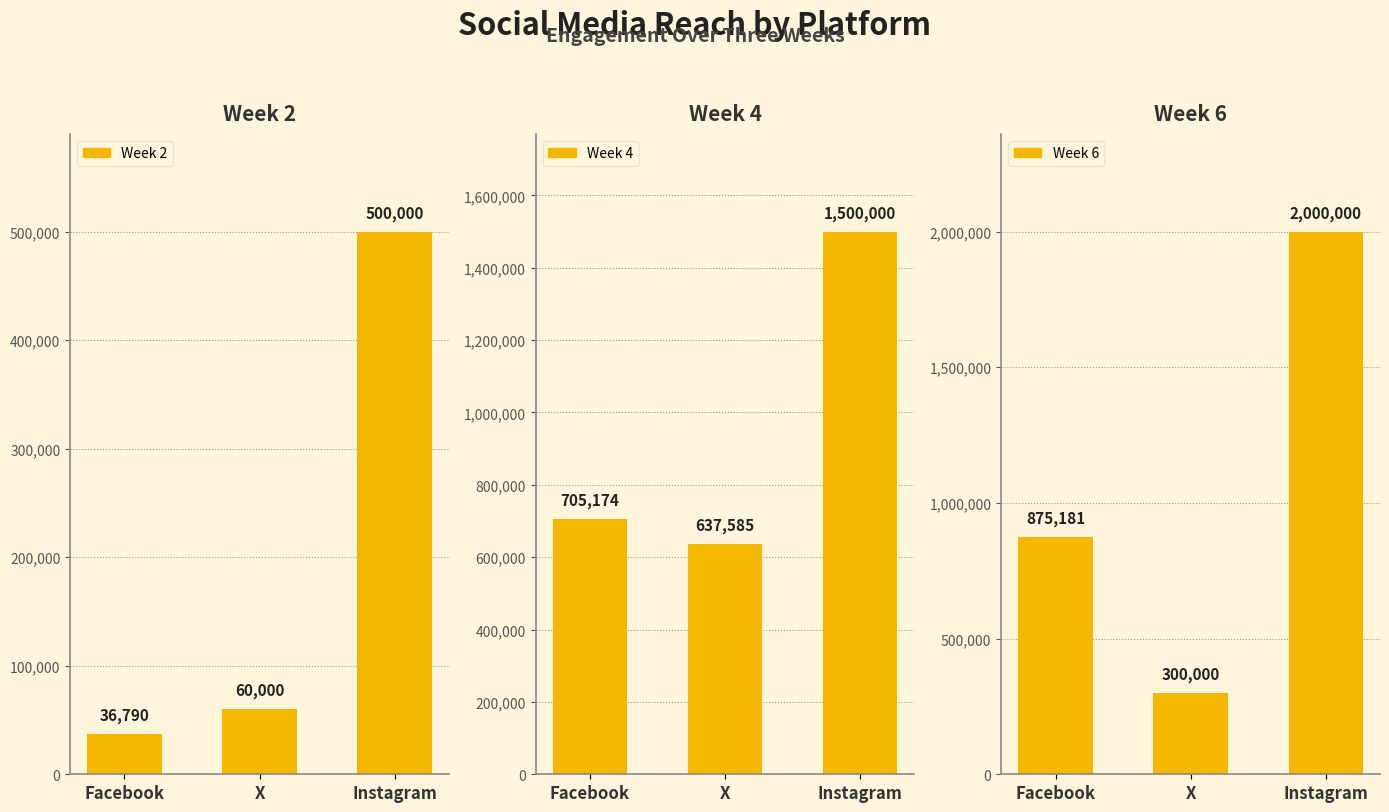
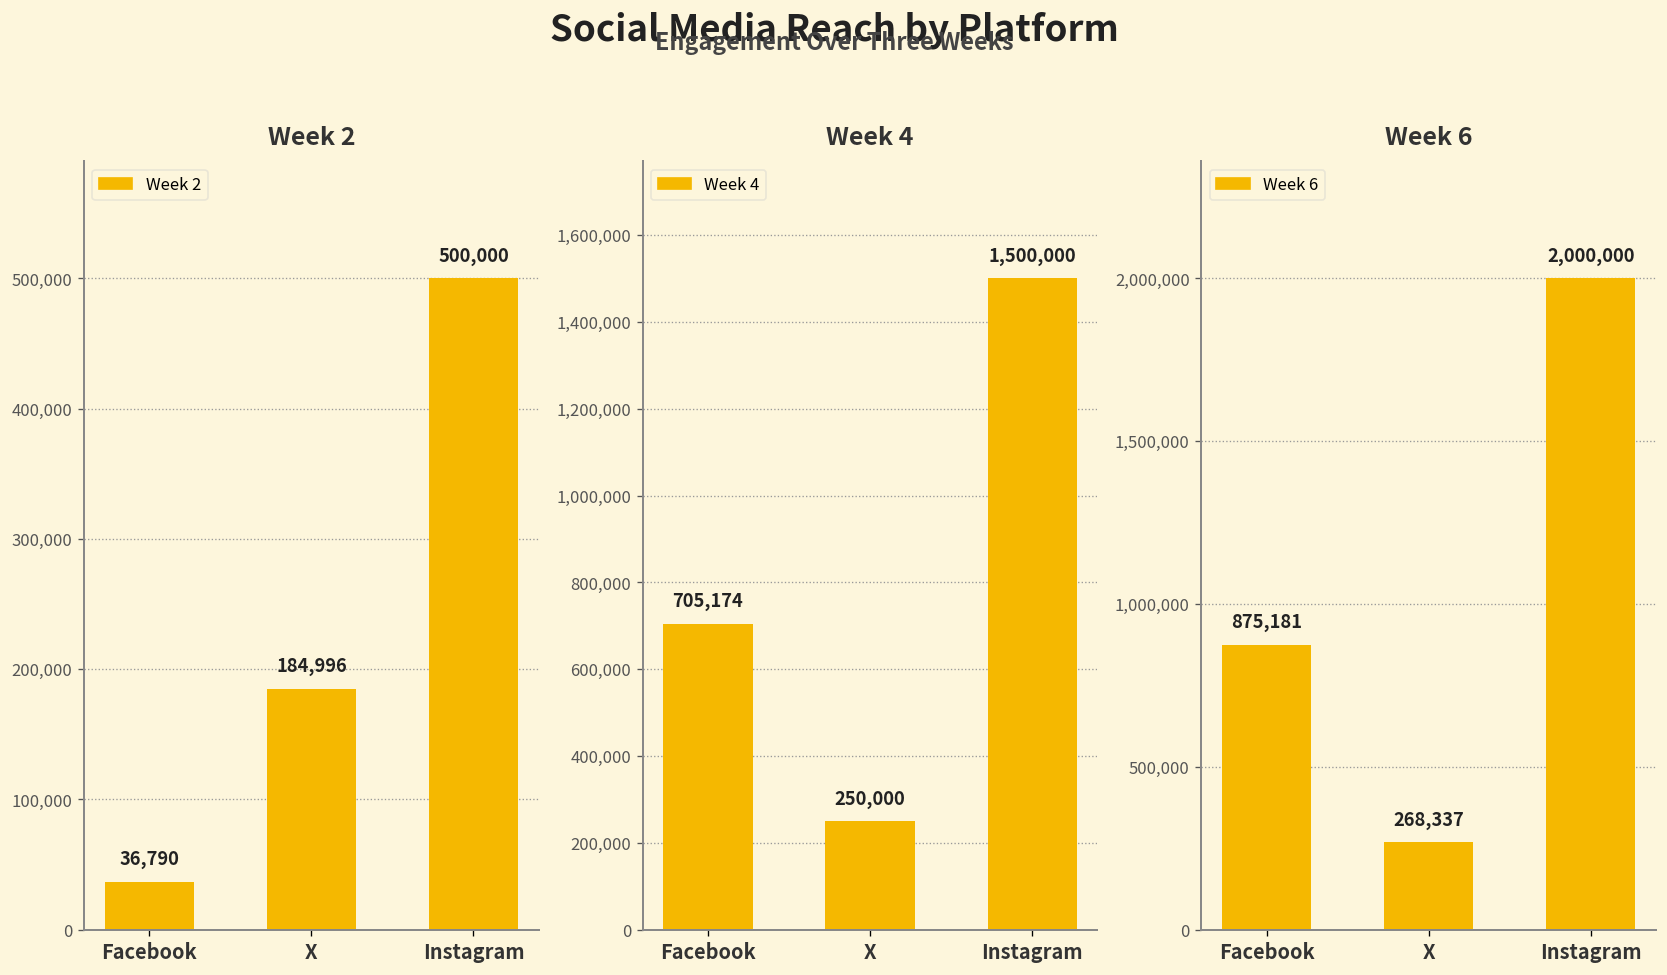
  {
    "Week 2": {
      "Facebook": "36,790",
-     "X": "60,000",
+     "X": "184,996",
      "Instagram": "500,000"
    },
    "Week 4": {
      "Facebook": "705,174",
-     "X": "637,585",
+     "X": "250,000",
      "Instagram": "1,500,000"
    },
    "Week 6": {
      "Facebook": "875,181",
-     "X": "300,000",
+     "X": "268,337",
      "Instagram": "2,000,000"
    }
  }
